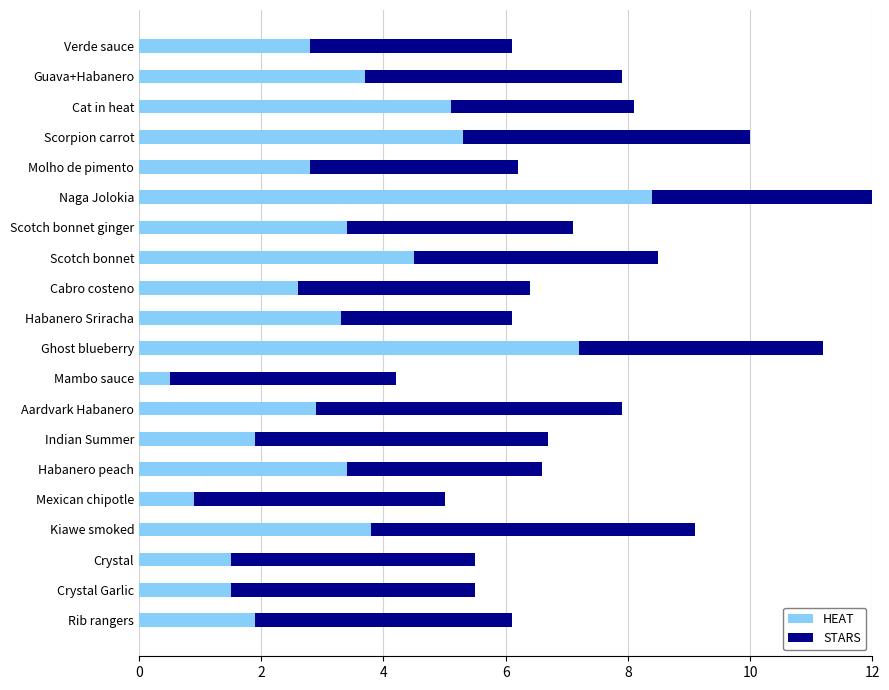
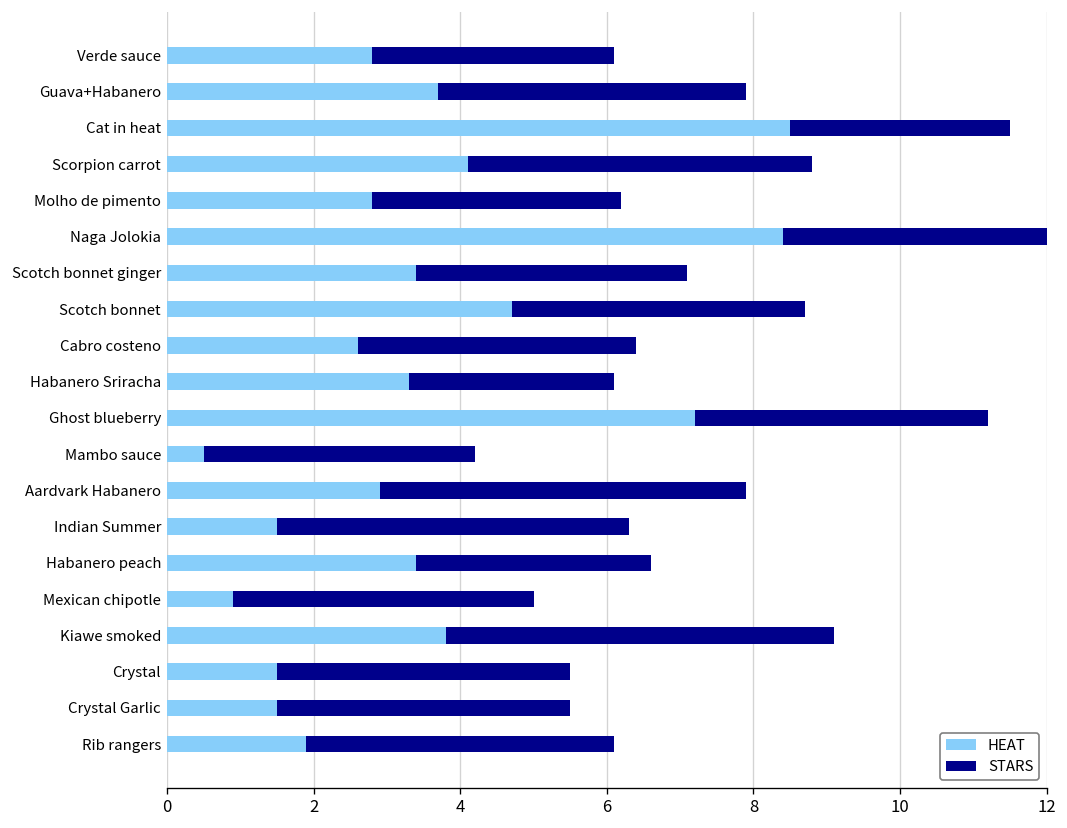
  {
    "HEAT": {
      "Verde sauce": 2.8,
      "Guava+Habanero": 3.7,
-     "Cat in heat": 5.1,
-     "Scorpion carrot": 5.3,
+     "Cat in heat": 8.5,
+     "Scorpion carrot": 4.1,
      "Molho de pimento": 2.8,
      "Naga Jolokia": 8.4,
      "Scotch bonnet ginger": 3.4,
-     "Scotch bonnet": 4.5,
+     "Scotch bonnet": 4.7,
      "Cabro costeno": 2.6,
      "Habanero Sriracha": 3.3,
      "Ghost blueberry": 7.2,
      "Mambo sauce": 0.5,
      "Aardvark Habanero": 2.9,
-     "Indian Summer": 1.9,
+     "Indian Summer": 1.5,
      "Habanero peach": 3.4,
      "Mexican chipotle": 0.9,
      "Kiawe smoked": 3.8,
      "Crystal": 1.5,
      "Crystal Garlic": 1.5,
      "Rib rangers": 1.9
    },
    "STARS": {
      "Verde sauce": 3.3,
      "Guava+Habanero": 4.2,
      "Cat in heat": 3.0,
      "Scorpion carrot": 4.7,
      "Molho de pimento": 3.4,
      "Scotch bonnet ginger": 3.7,
      "Scotch bonnet": 4.0,
      "Cabro costeno": 3.8,
      "Habanero Sriracha": 2.8,
      "Ghost blueberry": 4.0,
      "Mambo sauce": 3.7,
      "Aardvark Habanero": 5.0,
      "Indian Summer": 4.8,
      "Habanero peach": 3.2,
      "Mexican chipotle": 4.1,
      "Kiawe smoked": 5.3,
      "Crystal": 4.0,
      "Crystal Garlic": 4.0,
      "Rib rangers": 4.2
    }
  }
